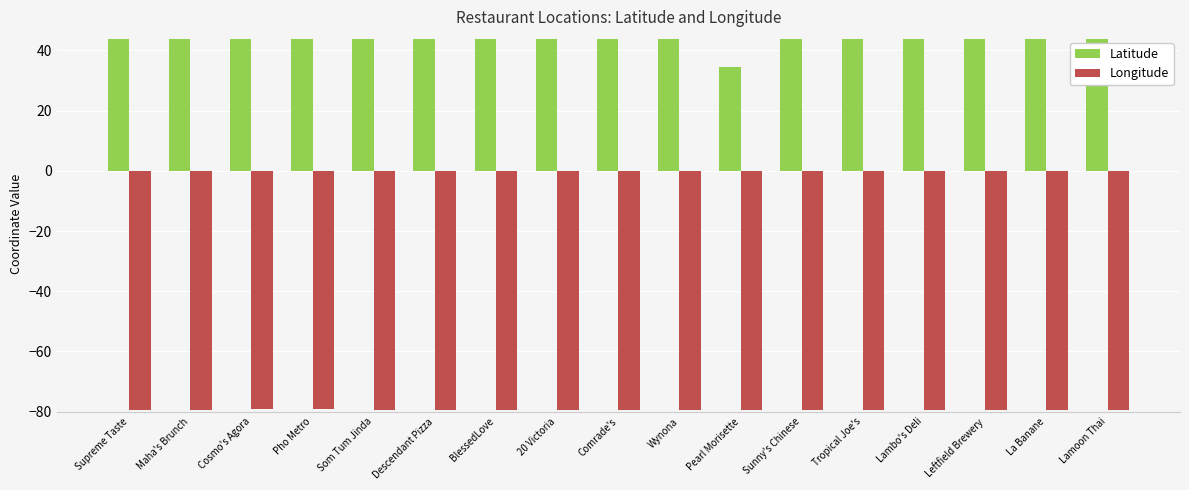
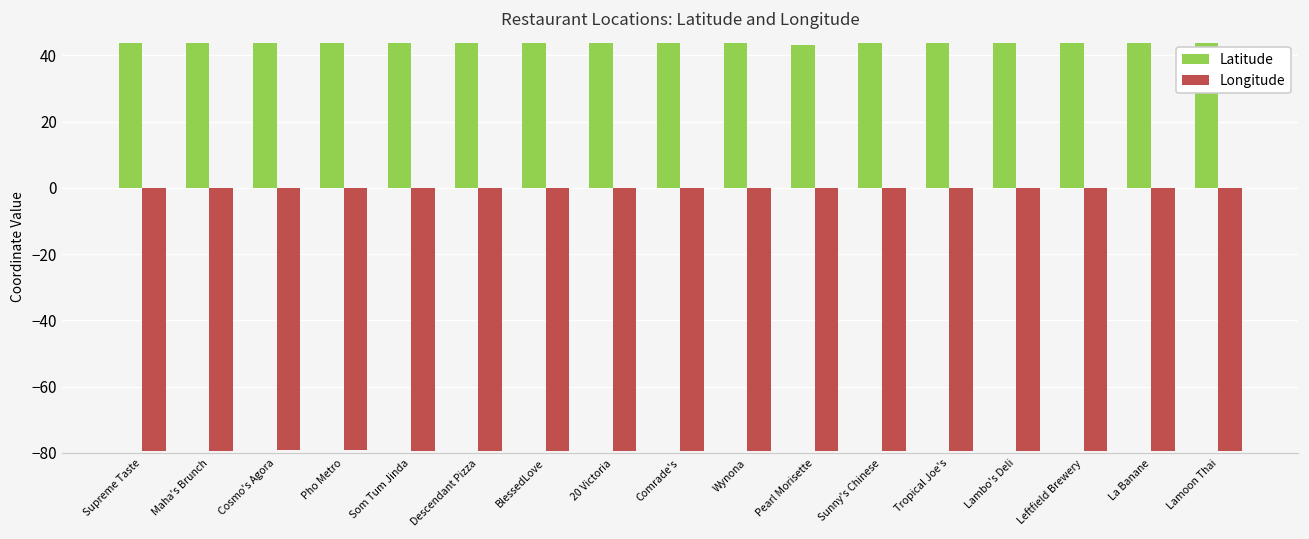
  {
    "Latitude": {
      "Supreme Taste": 44,
      "Maha's Brunch": 44,
      "Cosmo's Agora": 44,
      "Pho Metro": 44,
      "Som Tum Jinda": 44,
      "Descendant Pizza": 44,
      "BlessedLove": 44,
      "20 Victoria": 44,
      "Comrade's": 44,
      "Wynona": 44,
-     "Pearl Morisette": 34,
+     "Pearl Morisette": 43,
      "Sunny's Chinese": 44,
      "Tropical Joe's": 44,
      "Lambo's Deli": 44,
      "Leftfield Brewery": 44,
      "La Banane": 44,
      "Lamoon Thai": 44
    },
    "Longitude": {
      "Supreme Taste": -79,
      "Maha's Brunch": -79,
      "Cosmo's Agora": -79,
      "Pho Metro": -79,
      "Som Tum Jinda": -79,
      "Descendant Pizza": -79,
      "BlessedLove": -79,
      "20 Victoria": -79,
      "Comrade's": -79,
      "Wynona": -79,
      "Pearl Morisette": -79,
      "Sunny's Chinese": -79,
      "Tropical Joe's": -79,
      "Lambo's Deli": -79,
      "Leftfield Brewery": -79,
      "La Banane": -79,
      "Lamoon Thai": -79
    }
  }
